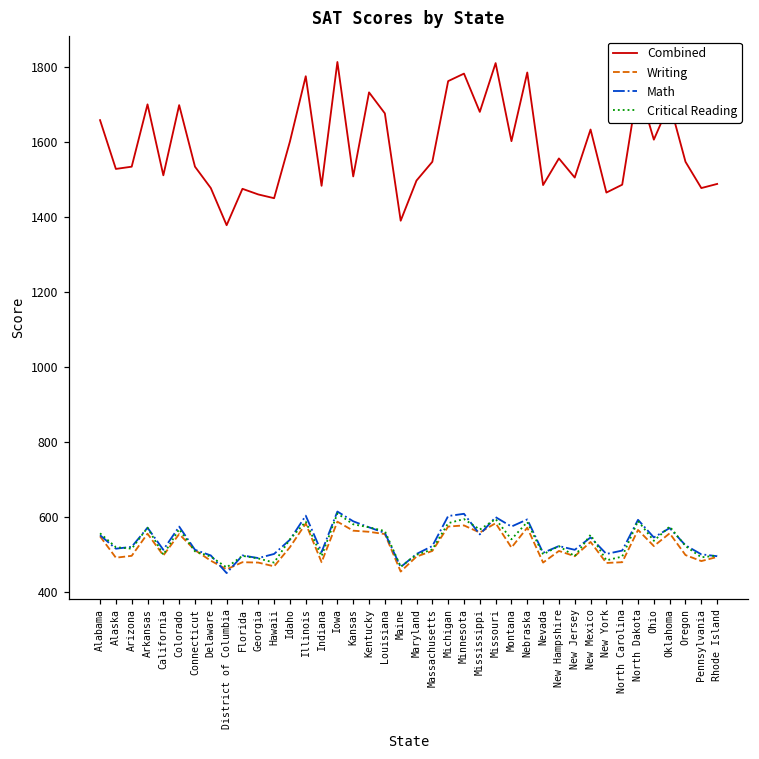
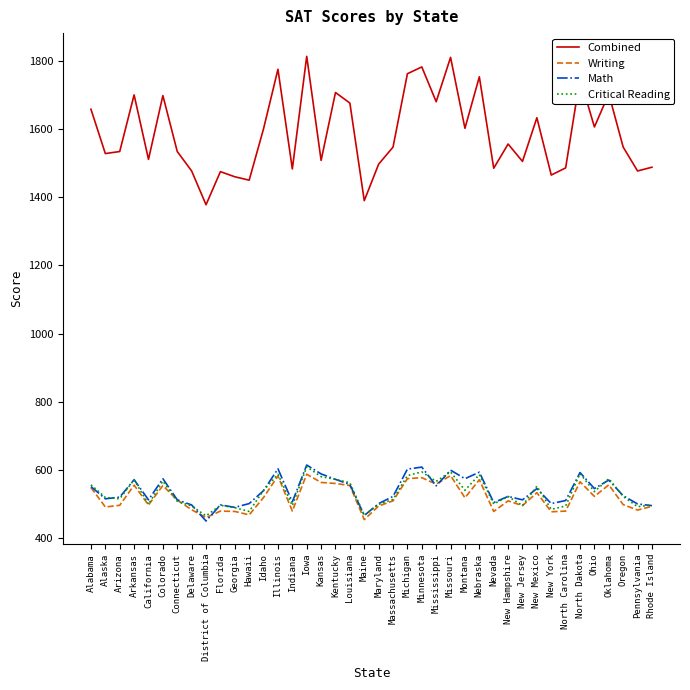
  {
    "Combined": {
      "Alabama": 1660,
      "Alaska": 1530,
      "Arizona": 1530,
      "Arkansas": 1700,
      "California": 1510,
      "Colorado": 1700,
      "Connecticut": 1530,
      "Delaware": 1480,
      "District of Columbia": 1380,
      "Florida": 1480,
      "Georgia": 1460,
      "Hawaii": 1450,
      "Idaho": 1600,
      "Illinois": 1780,
      "Indiana": 1480,
      "Iowa": 1810,
      "Kansas": 1510,
-     "Kentucky": 1730,
+     "Kentucky": 1710,
      "Louisiana": 1680,
      "Maine": 1390,
      "Maryland": 1500,
      "Massachusetts": 1550,
      "Michigan": 1760,
      "Minnesota": 1780,
      "Mississippi": 1680,
      "Missouri": 1810,
      "Montana": 1600,
-     "Nebraska": 1790,
+     "Nebraska": 1750,
      "Nevada": 1490,
      "New Hampshire": 1560,
      "New Jersey": 1510,
      "New Mexico": 1630,
      "New York": 1470,
      "North Carolina": 1490,
      "Ohio": 1610,
      "Oregon": 1550,
      "Pennsylvania": 1480,
      "Rhode Island": 1490
    },
    "Writing": {
      "Alaska": 490,
      "Arizona": 500,
      "Arkansas": 560,
      "Colorado": 560,
      "Delaware": 480,
      "Florida": 480,
      "Georgia": 480,
      "Hawaii": 470,
      "Idaho": 520,
      "Indiana": 480,
      "Iowa": 590,
      "Kansas": 560,
      "Kentucky": 560,
      "Maine": 460,
      "Michigan": 580,
      "Minnesota": 580,
      "Missouri": 580,
      "Montana": 520,
      "Nebraska": 570,
      "Nevada": 480,
      "New Hampshire": 510,
      "New Mexico": 530,
      "North Carolina": 480,
      "North Dakota": 570,
      "Ohio": 520,
      "Oklahoma": 560,
      "Oregon": 500,
      "Pennsylvania": 480
    },
    "Math": {
      "California": 510,
      "District of Columbia": 450,
      "Hawaii": 500,
      "Illinois": 600,
      "Indiana": 510,
      "Kansas": 590,
      "Massachusetts": 520,
      "Michigan": 600,
      "Minnesota": 610,
      "Montana": 580,
      "New Jersey": 510,
      "New York": 500,
      "North Carolina": 510,
      "Ohio": 550,
      "Pennsylvania": 500
    },
    "Critical Reading": {
      "Hawaii": 480,
      "Indiana": 500,
      "Kansas": 580,
      "Michigan": 580,
      "Minnesota": 600,
      "Mississippi": 570,
      "Montana": 540,
      "North Carolina": 500,
      "Ohio": 540,
      "Pennsylvania": 490
    }
  }
